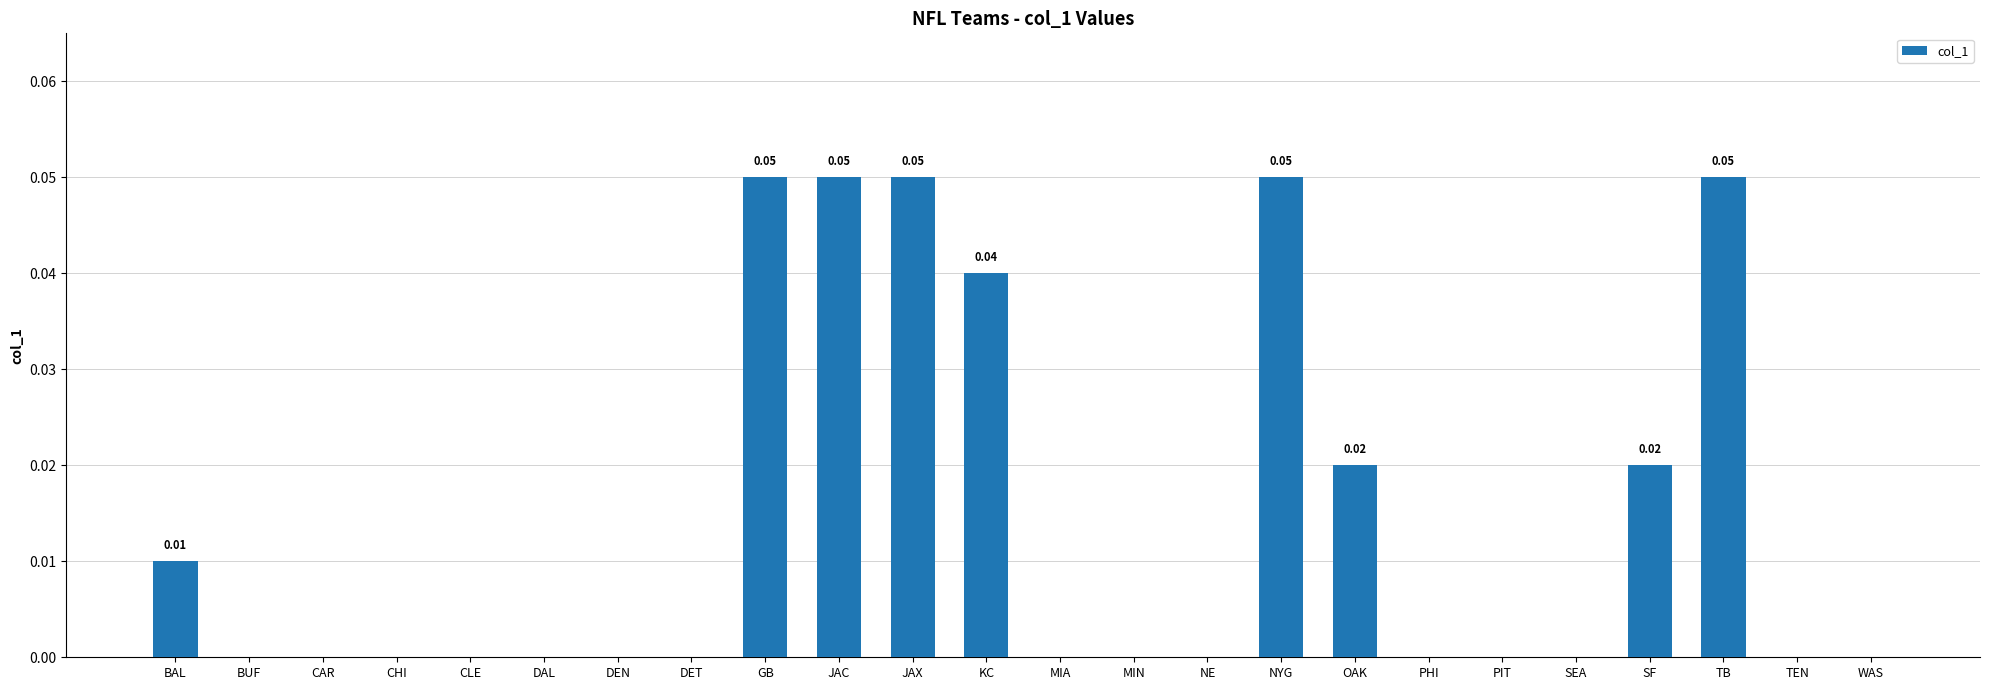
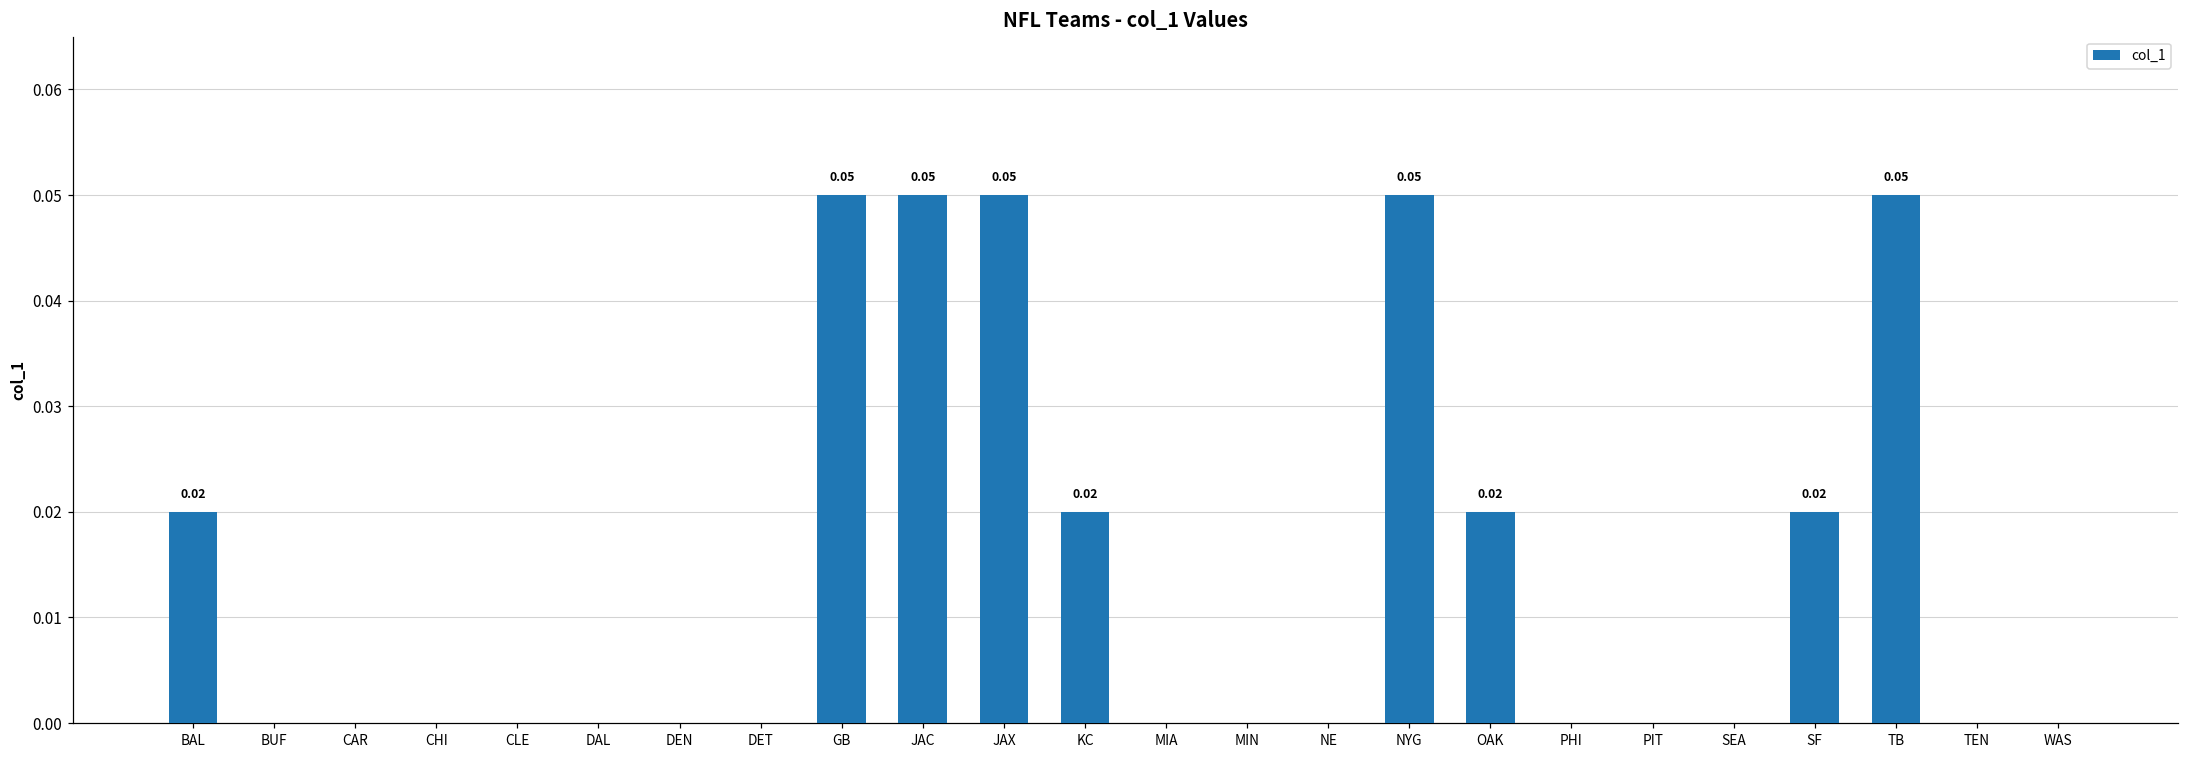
  {
-   "BAL": 0.01,
+   "BAL": 0.02,
    "GB": 0.05,
    "JAC": 0.05,
    "JAX": 0.05,
-   "KC": 0.04,
+   "KC": 0.02,
    "NYG": 0.05,
    "OAK": 0.02,
    "SF": 0.02,
    "TB": 0.05
  }
